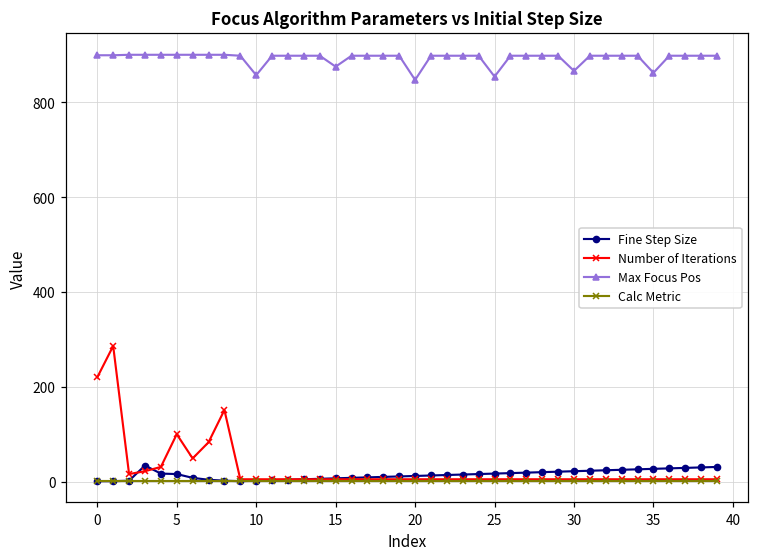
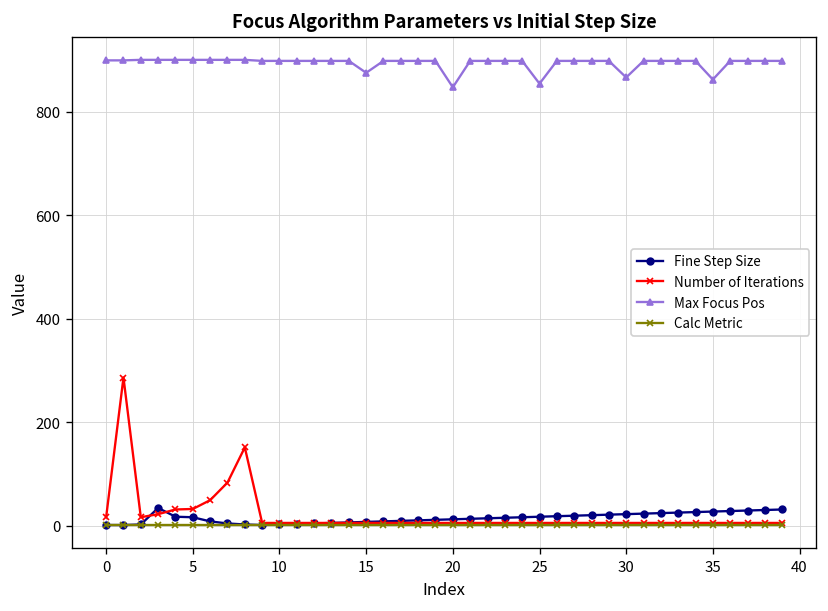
  {
    "Fine Step Size": {
      "5": 20,
      "20": 10,
      "25": 20,
      "30": 20,
      "35": 30
    },
    "Number of Iterations": {
-     "0": 220,
-     "5": 100
+     "0": 20,
+     "5": 30
    },
    "Max Focus Pos": {
      "0": 900,
      "5": 900,
-     "10": 860,
+     "10": 900,
      "15": 880,
      "20": 850,
      "25": 850,
      "30": 870,
      "35": 860
    },
    "Calc Metric": {
      "5": 0
    }
  }
